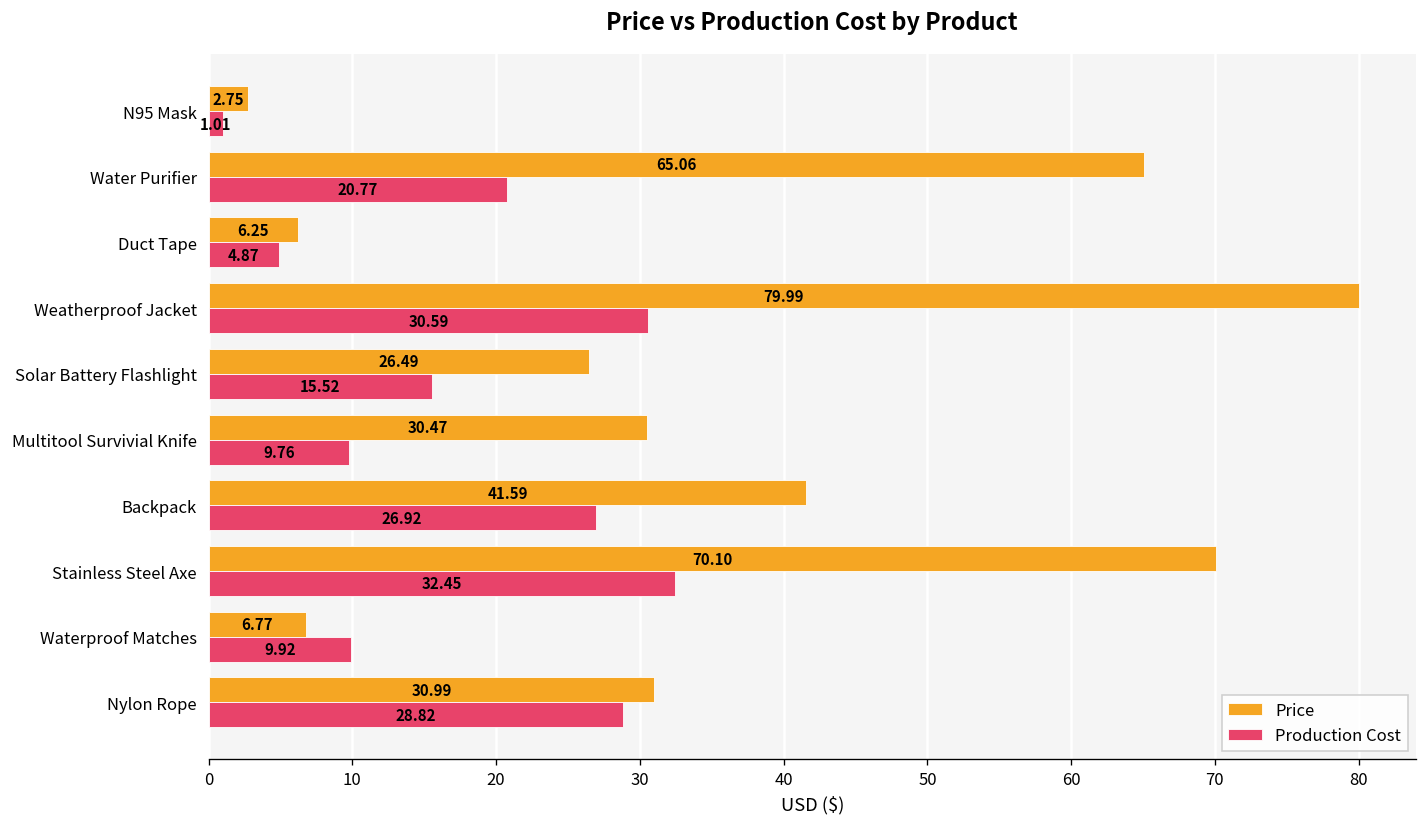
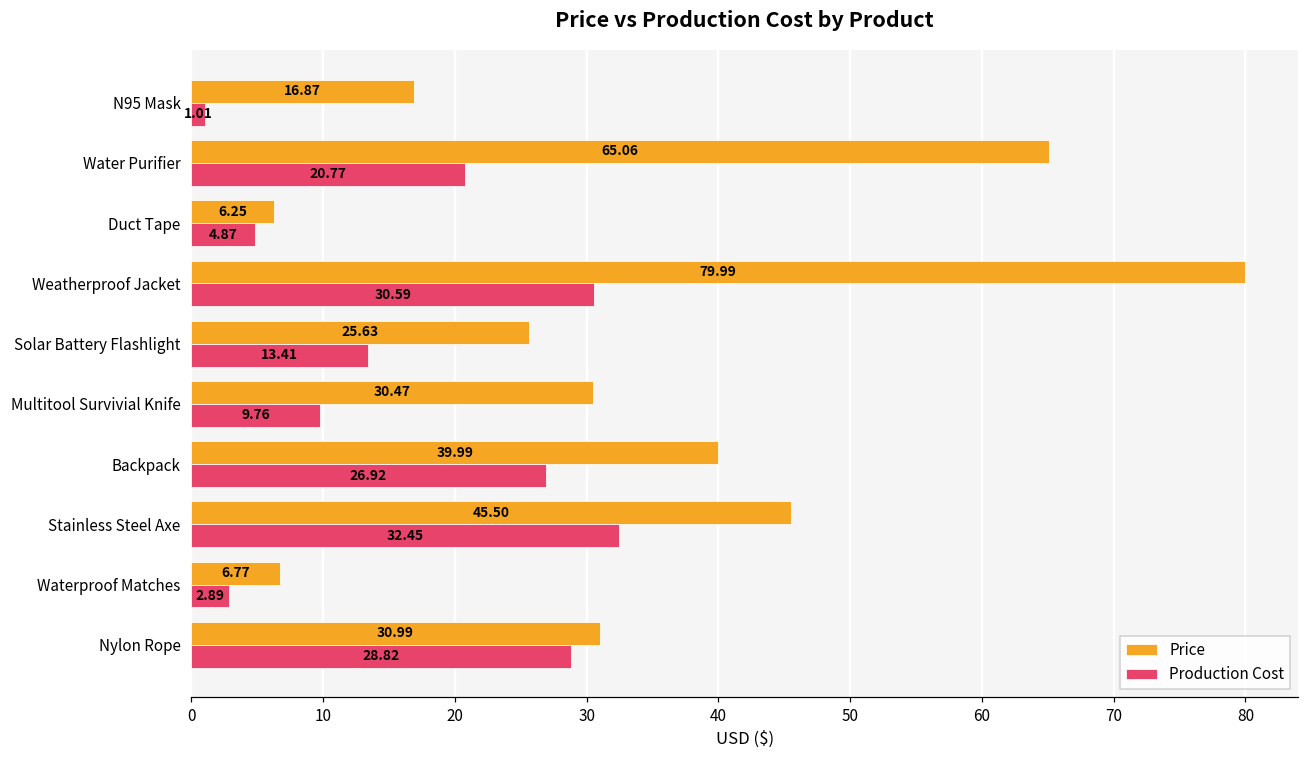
  {
    "Price": {
-     "N95 Mask": 2.75,
+     "N95 Mask": 16.87,
      "Water Purifier": 65.06,
      "Duct Tape": 6.25,
      "Weatherproof Jacket": 79.99,
-     "Solar Battery Flashlight": 26.49,
+     "Solar Battery Flashlight": 25.63,
      "Multitool Survivial Knife": 30.47,
-     "Backpack": 41.59,
-     "Stainless Steel Axe": 70.10,
+     "Backpack": 39.99,
+     "Stainless Steel Axe": 45.50,
      "Waterproof Matches": 6.77,
      "Nylon Rope": 30.99
    },
    "Production Cost": {
      "N95 Mask": 1.01,
      "Water Purifier": 20.77,
      "Duct Tape": 4.87,
      "Weatherproof Jacket": 30.59,
-     "Solar Battery Flashlight": 15.52,
+     "Solar Battery Flashlight": 13.41,
      "Multitool Survivial Knife": 9.76,
      "Backpack": 26.92,
      "Stainless Steel Axe": 32.45,
-     "Waterproof Matches": 9.92,
+     "Waterproof Matches": 2.89,
      "Nylon Rope": 28.82
    }
  }
